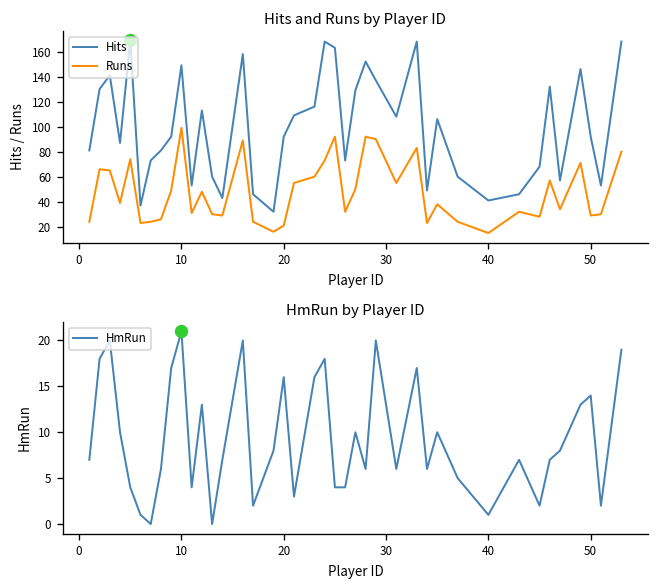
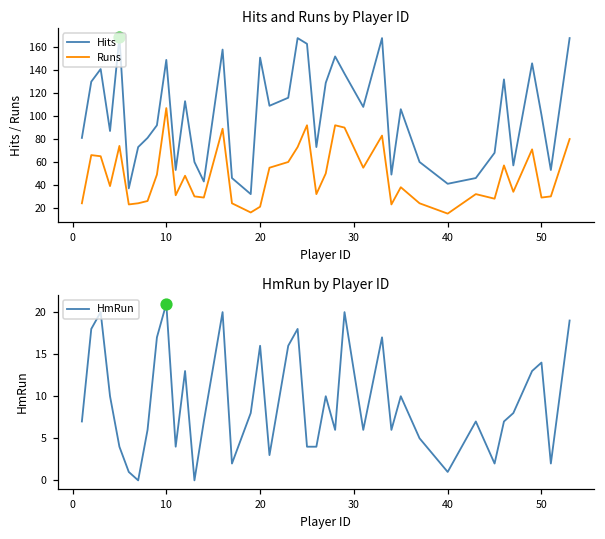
  {
    "Hits and Runs by Player ID": {
      "Hits": {
        "10": 149,
-       "20": 92,
+       "20": 151,
        "40": 41,
-       "50": 92
+       "50": 101
      },
      "Runs": {
-       "10": 99,
+       "10": 107,
        "20": 21,
        "40": 15,
        "50": 29
      }
    },
    "HmRun by Player ID": {
      "HmRun": {
        "20": 16,
        "40": 1,
        "50": 14
      }
    }
  }
